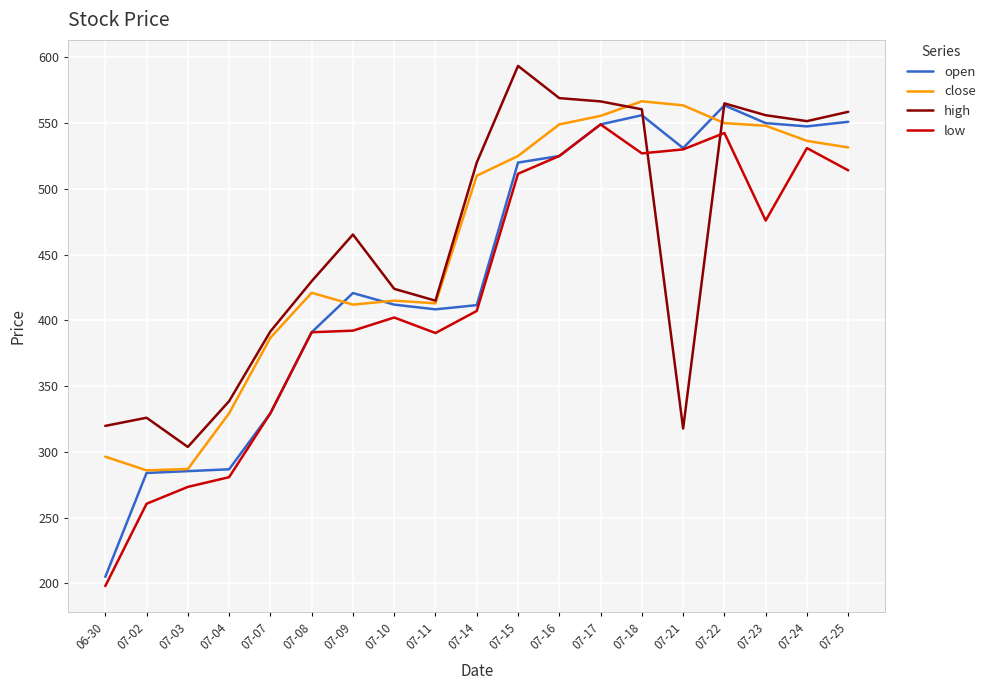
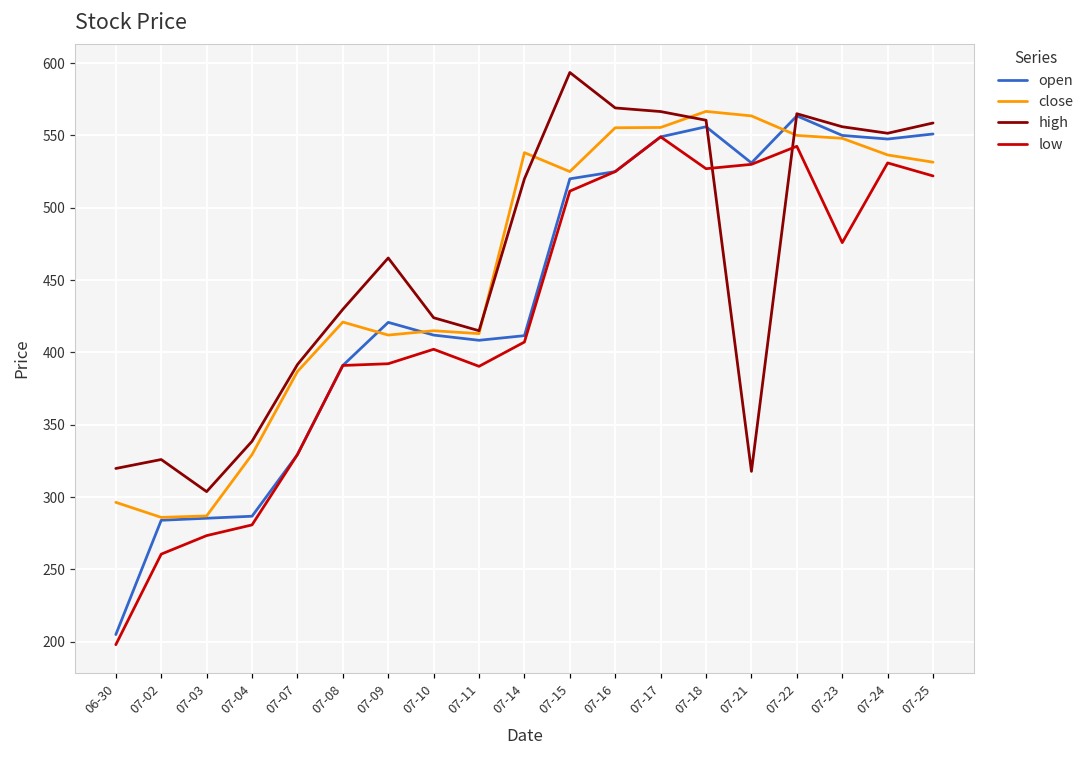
  {
    "open": {
      "06-30": 205,
      "07-02": 284,
      "07-04": 287,
      "07-09": 421,
      "07-10": 412,
      "07-11": 408,
      "07-14": 412,
      "07-15": 520,
      "07-18": 556,
      "07-23": 550,
      "07-24": 548,
      "07-25": 551
    },
    "close": {
      "06-30": 296,
      "07-02": 286,
      "07-04": 329,
      "07-07": 387,
      "07-08": 421,
      "07-09": 412,
      "07-10": 415,
      "07-11": 413,
-     "07-14": 510,
+     "07-14": 538,
      "07-15": 525,
-     "07-16": 549,
+     "07-16": 555,
      "07-17": 556,
      "07-18": 567,
      "07-21": 564,
      "07-22": 550,
      "07-23": 548,
      "07-24": 537,
      "07-25": 532
    },
    "high": {
      "06-30": 320,
      "07-02": 326,
      "07-03": 304,
      "07-04": 339,
      "07-07": 392,
      "07-08": 430,
      "07-09": 465,
      "07-10": 424,
      "07-11": 415,
      "07-14": 520,
      "07-15": 594,
      "07-16": 569,
      "07-17": 567,
      "07-18": 561,
      "07-21": 318,
      "07-23": 556,
      "07-24": 552,
      "07-25": 559
    },
    "low": {
      "06-30": 198,
      "07-02": 261,
      "07-03": 273,
      "07-04": 281,
      "07-09": 392,
      "07-10": 402,
      "07-11": 390,
      "07-14": 407,
      "07-15": 512,
      "07-18": 527,
      "07-22": 543,
      "07-23": 476,
      "07-24": 531,
-     "07-25": 514
+     "07-25": 522
    }
  }
